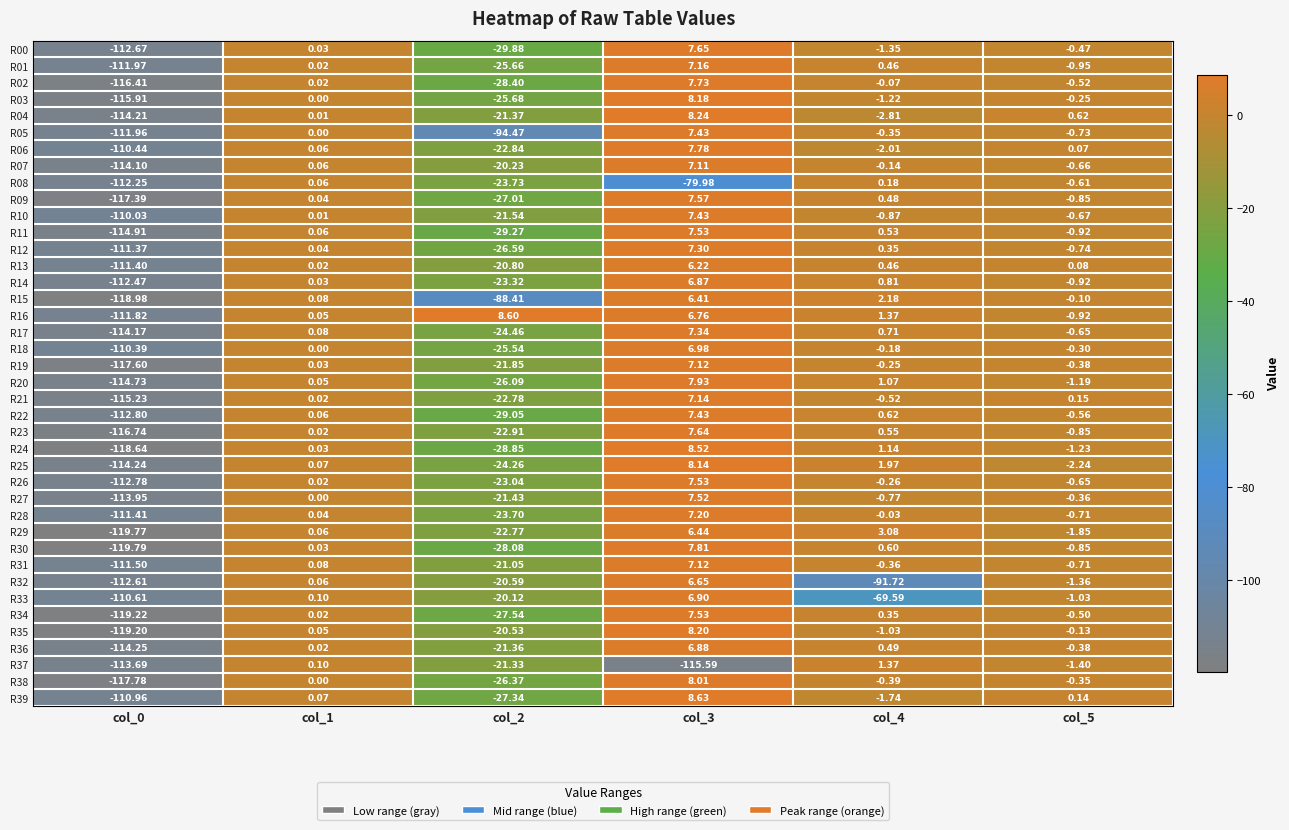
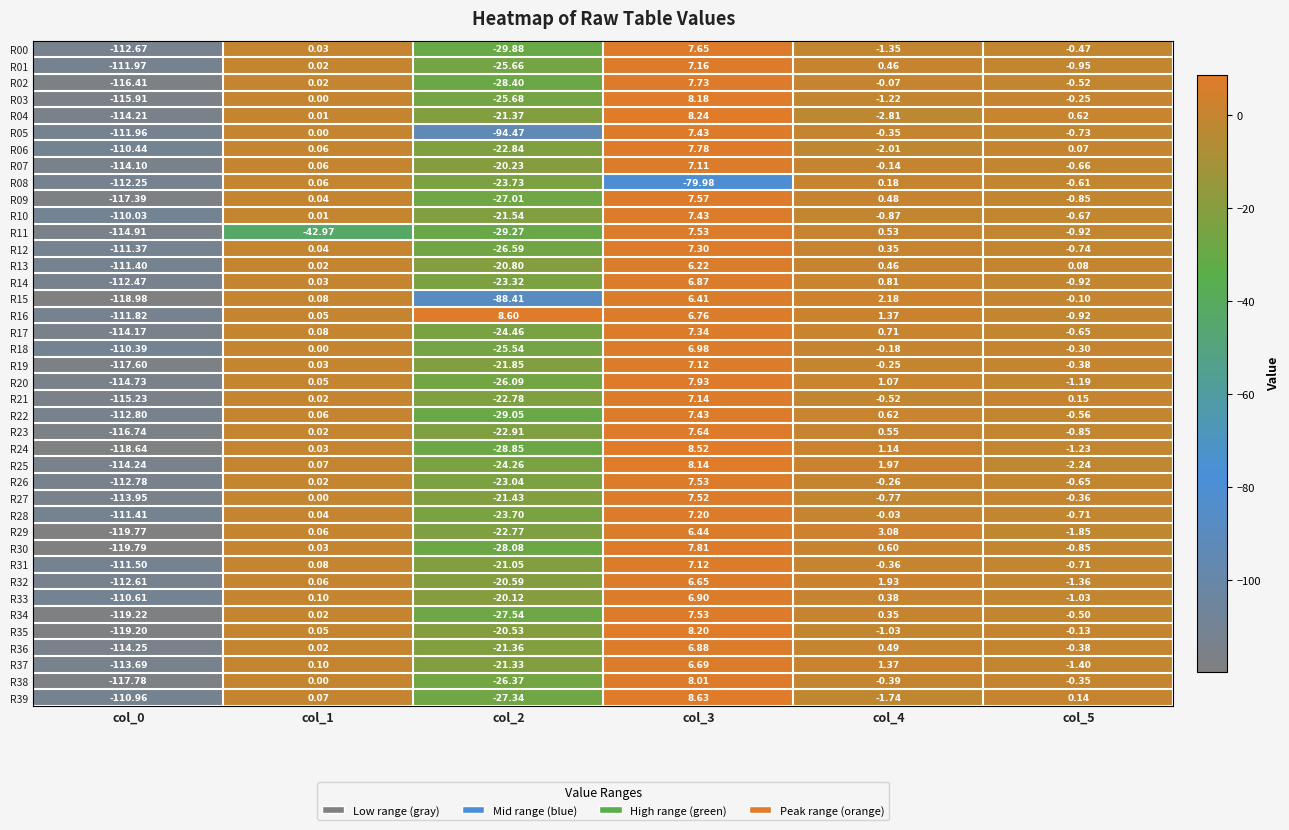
  {
    "R11": {
      "col_0": -114.91,
-     "col_1": 0.06,
+     "col_1": -42.97,
      "col_2": -29.27,
      "col_3": 7.53,
      "col_4": 0.53,
      "col_5": -0.92
    },
    "R32": {
      "col_0": -112.61,
      "col_1": 0.06,
      "col_2": -20.59,
      "col_3": 6.65,
-     "col_4": -91.72,
+     "col_4": 1.93,
      "col_5": -1.36
    },
    "R33": {
      "col_0": -110.61,
      "col_1": 0.10,
      "col_2": -20.12,
      "col_3": 6.90,
-     "col_4": -69.59,
+     "col_4": 0.38,
      "col_5": -1.03
    },
    "R37": {
      "col_0": -113.69,
      "col_1": 0.10,
      "col_2": -21.33,
-     "col_3": -115.59,
+     "col_3": 6.69,
      "col_4": 1.37,
      "col_5": -1.40
    }
  }
